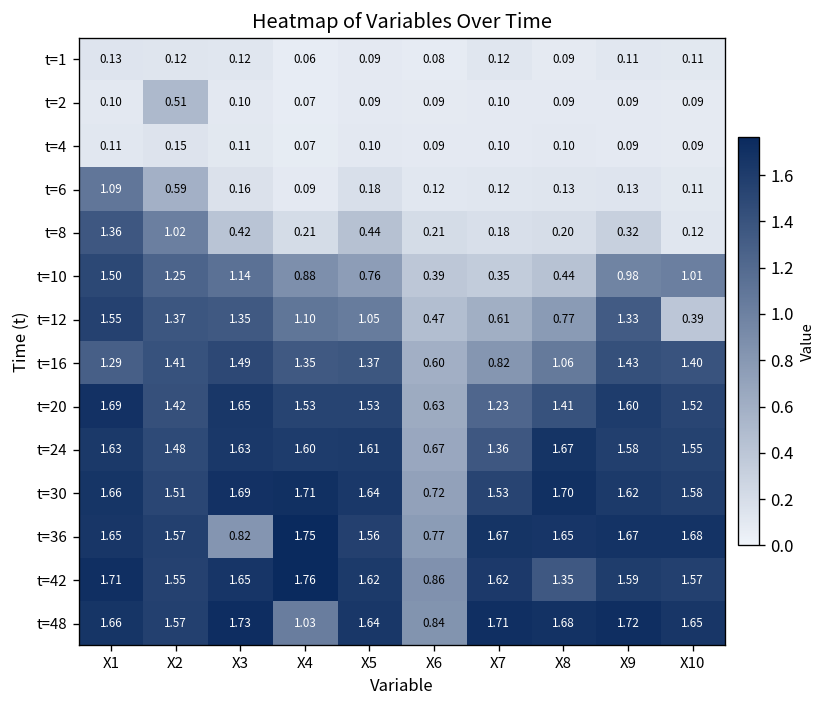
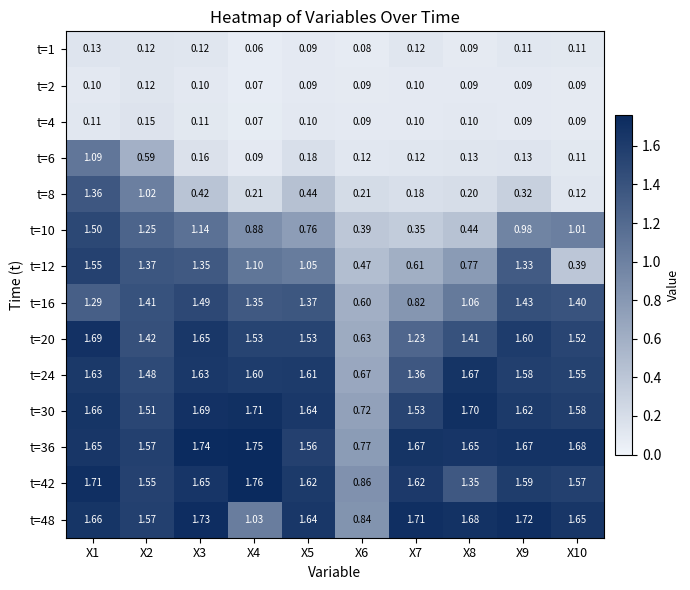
  {
    "t=1": {
      "X1": 0.13,
      "X2": 0.12,
      "X3": 0.12,
      "X4": 0.06,
      "X5": 0.09,
      "X6": 0.08,
      "X7": 0.12,
      "X8": 0.09,
      "X9": 0.11,
      "X10": 0.11
    },
    "t=2": {
      "X1": 0.10,
-     "X2": 0.51,
+     "X2": 0.12,
      "X3": 0.10,
      "X4": 0.07,
      "X5": 0.09,
      "X6": 0.09,
      "X7": 0.10,
      "X8": 0.09,
      "X9": 0.09,
      "X10": 0.09
    },
    "t=4": {
      "X1": 0.11,
      "X2": 0.15,
      "X3": 0.11,
      "X4": 0.07,
      "X5": 0.10,
      "X6": 0.09,
      "X7": 0.10,
      "X8": 0.10,
      "X9": 0.09,
      "X10": 0.09
    },
    "t=6": {
      "X1": 1.09,
      "X2": 0.59,
      "X3": 0.16,
      "X4": 0.09,
      "X5": 0.18,
      "X6": 0.12,
      "X7": 0.12,
      "X8": 0.13,
      "X9": 0.13,
      "X10": 0.11
    },
    "t=8": {
      "X1": 1.36,
      "X2": 1.02,
      "X3": 0.42,
      "X4": 0.21,
      "X5": 0.44,
      "X6": 0.21,
      "X7": 0.18,
      "X8": 0.20,
      "X9": 0.32,
      "X10": 0.12
    },
    "t=10": {
      "X1": 1.50,
      "X2": 1.25,
      "X3": 1.14,
      "X4": 0.88,
      "X5": 0.76,
      "X6": 0.39,
      "X7": 0.35,
      "X8": 0.44,
      "X9": 0.98,
      "X10": 1.01
    },
    "t=12": {
      "X1": 1.55,
      "X2": 1.37,
      "X3": 1.35,
      "X4": 1.10,
      "X5": 1.05,
      "X6": 0.47,
      "X7": 0.61,
      "X8": 0.77,
      "X9": 1.33,
      "X10": 0.39
    },
    "t=16": {
      "X1": 1.29,
      "X2": 1.41,
      "X3": 1.49,
      "X4": 1.35,
      "X5": 1.37,
      "X6": 0.60,
      "X7": 0.82,
      "X8": 1.06,
      "X9": 1.43,
      "X10": 1.40
    },
    "t=20": {
      "X1": 1.69,
      "X2": 1.42,
      "X3": 1.65,
      "X4": 1.53,
      "X5": 1.53,
      "X6": 0.63,
      "X7": 1.23,
      "X8": 1.41,
      "X9": 1.60,
      "X10": 1.52
    },
    "t=24": {
      "X1": 1.63,
      "X2": 1.48,
      "X3": 1.63,
      "X4": 1.60,
      "X5": 1.61,
      "X6": 0.67,
      "X7": 1.36,
      "X8": 1.67,
      "X9": 1.58,
      "X10": 1.55
    },
    "t=30": {
      "X1": 1.66,
      "X2": 1.51,
      "X3": 1.69,
      "X4": 1.71,
      "X5": 1.64,
      "X6": 0.72,
      "X7": 1.53,
      "X8": 1.70,
      "X9": 1.62,
      "X10": 1.58
    },
    "t=36": {
      "X1": 1.65,
      "X2": 1.57,
-     "X3": 0.82,
+     "X3": 1.74,
      "X4": 1.75,
      "X5": 1.56,
      "X6": 0.77,
      "X7": 1.67,
      "X8": 1.65,
      "X9": 1.67,
      "X10": 1.68
    },
    "t=42": {
      "X1": 1.71,
      "X2": 1.55,
      "X3": 1.65,
      "X4": 1.76,
      "X5": 1.62,
      "X6": 0.86,
      "X7": 1.62,
      "X8": 1.35,
      "X9": 1.59,
      "X10": 1.57
    },
    "t=48": {
      "X1": 1.66,
      "X2": 1.57,
      "X3": 1.73,
      "X4": 1.03,
      "X5": 1.64,
      "X6": 0.84,
      "X7": 1.71,
      "X8": 1.68,
      "X9": 1.72,
      "X10": 1.65
    }
  }
